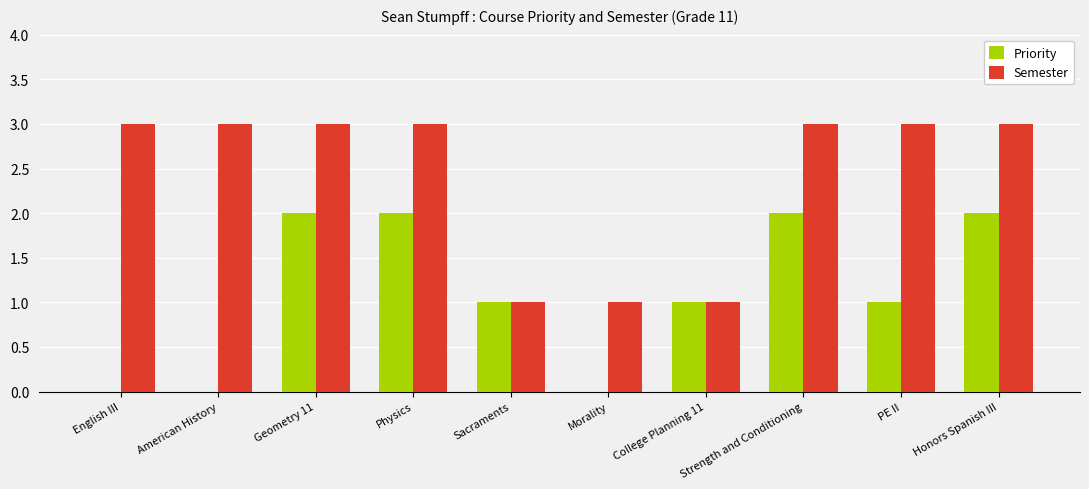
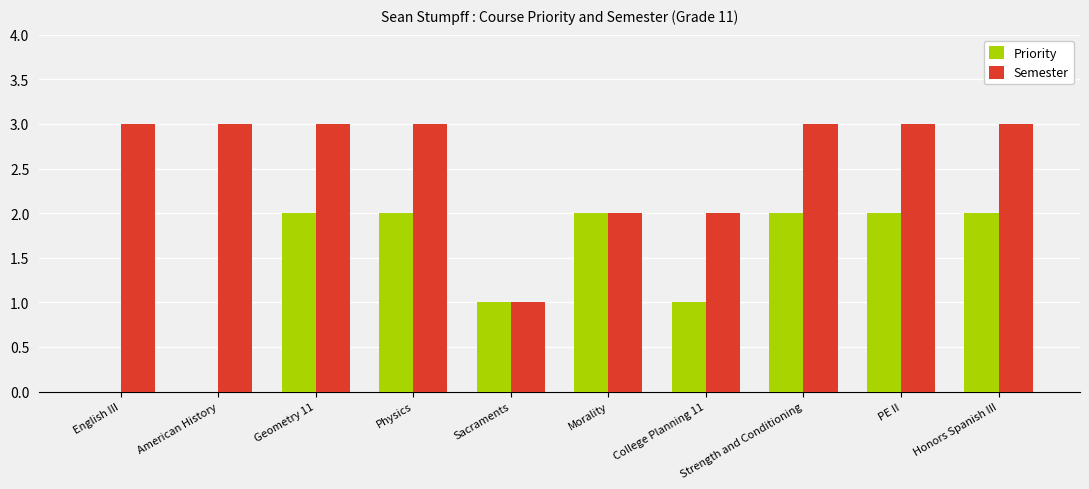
  {
    "Priority": {
      "English III": 0,
      "American History": 0,
      "Geometry 11": 2,
      "Physics": 2,
      "Sacraments": 1,
-     "Morality": 0,
+     "Morality": 2,
      "College Planning 11": 1,
      "Strength and Conditioning": 2,
-     "PE II": 1,
+     "PE II": 2,
      "Honors Spanish III": 2
    },
    "Semester": {
      "English III": 3,
      "American History": 3,
      "Geometry 11": 3,
      "Physics": 3,
      "Sacraments": 1,
-     "Morality": 1,
-     "College Planning 11": 1,
+     "Morality": 2,
+     "College Planning 11": 2,
      "Strength and Conditioning": 3,
      "PE II": 3,
      "Honors Spanish III": 3
    }
  }
